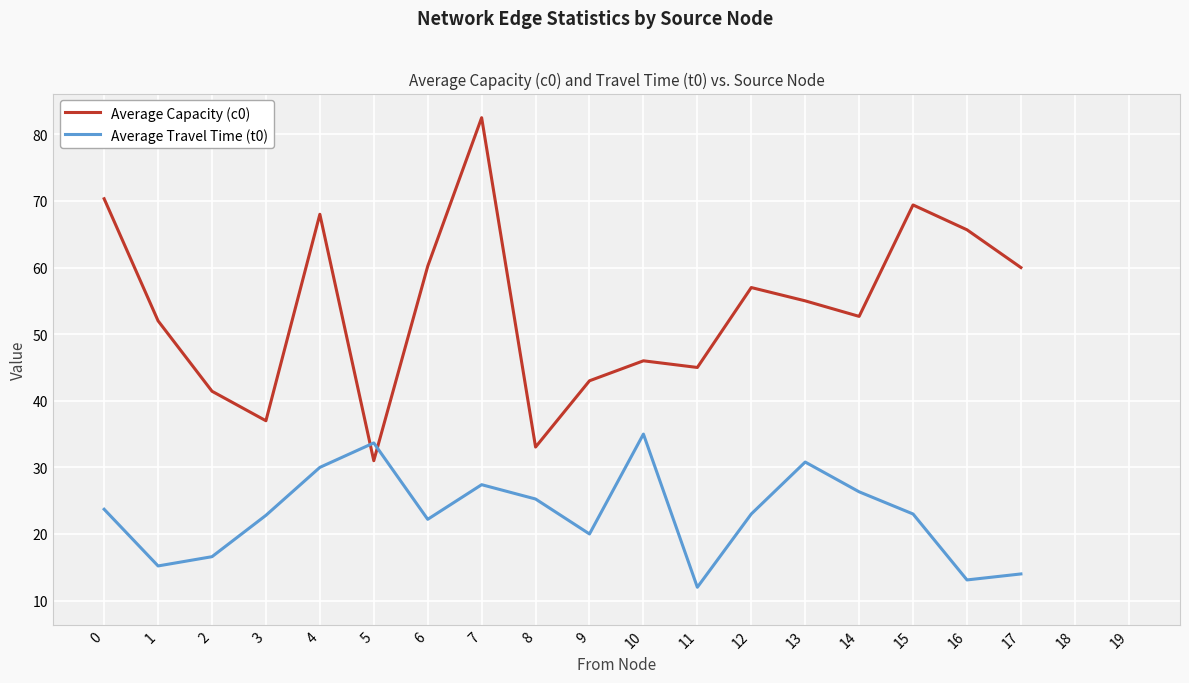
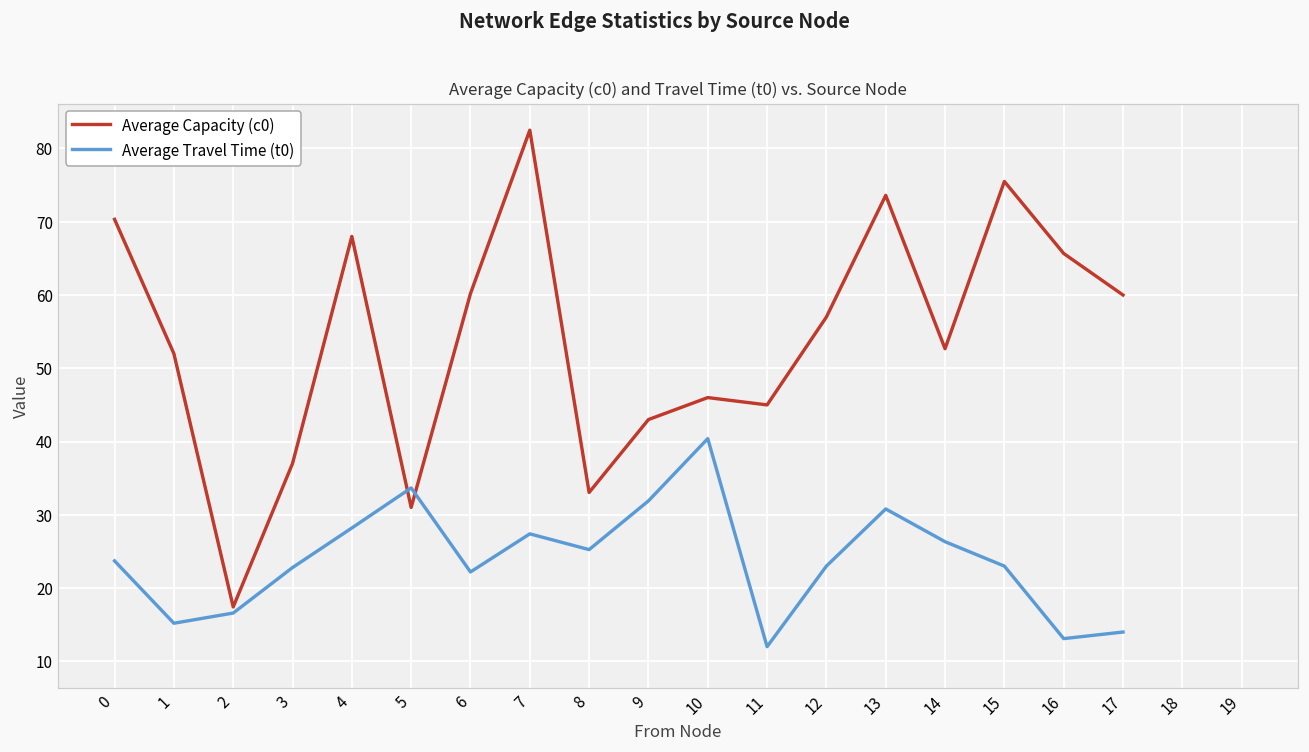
  {
    "Average Capacity (c0)": {
      "0": 70,
      "1": 52,
-     "2": 41,
+     "2": 17,
      "3": 37,
      "4": 68,
      "5": 31,
      "6": 60,
      "7": 83,
      "8": 33,
      "9": 43,
      "10": 46,
      "11": 45,
      "12": 57,
-     "13": 55,
+     "13": 74,
      "14": 53,
-     "15": 69,
+     "15": 76,
      "16": 66,
      "17": 60,
      "19": 42
    },
    "Average Travel Time (t0)": {
      "0": 24,
      "1": 15,
      "2": 17,
      "3": 23,
-     "4": 30,
+     "4": 28,
      "5": 34,
      "6": 22,
      "7": 27,
      "8": 25,
-     "9": 20,
-     "10": 35,
+     "9": 32,
+     "10": 40,
      "11": 12,
      "12": 23,
      "13": 31,
      "14": 26,
      "15": 23,
      "16": 13,
      "17": 14,
      "19": 10
    }
  }
